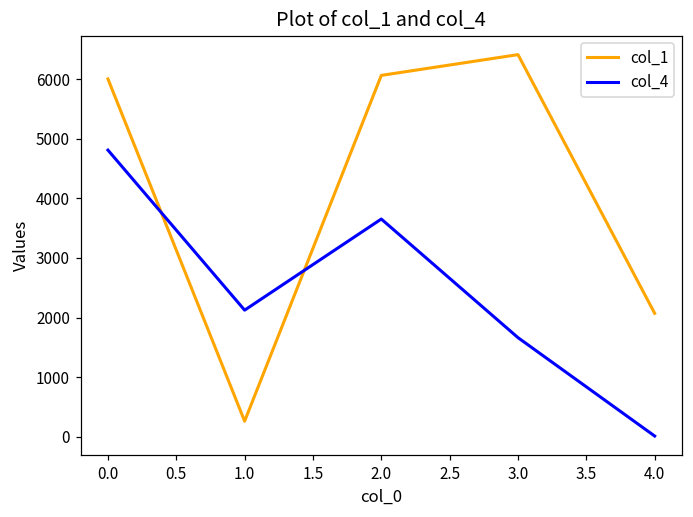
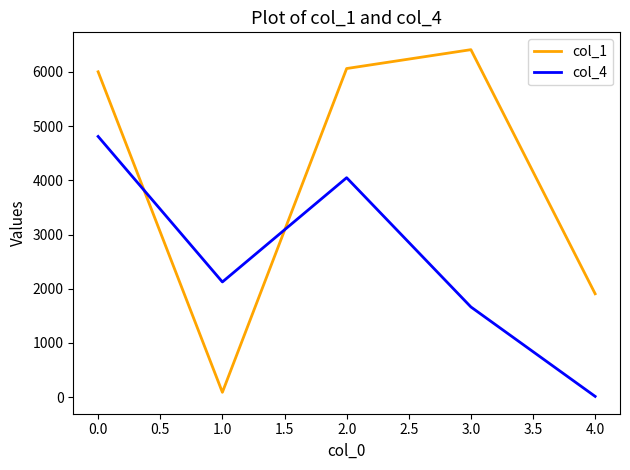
  {
    "col_1": {
      "0.0": 6000,
-     "1.0": 300,
+     "1.0": 100,
      "2.0": 6100,
      "3.0": 6400,
-     "4.0": 2100
+     "4.0": 1900
    },
    "col_4": {
      "0.0": 4800,
      "1.0": 2100,
-     "2.0": 3700,
+     "2.0": 4000,
      "3.0": 1700,
      "4.0": 0
    }
  }
